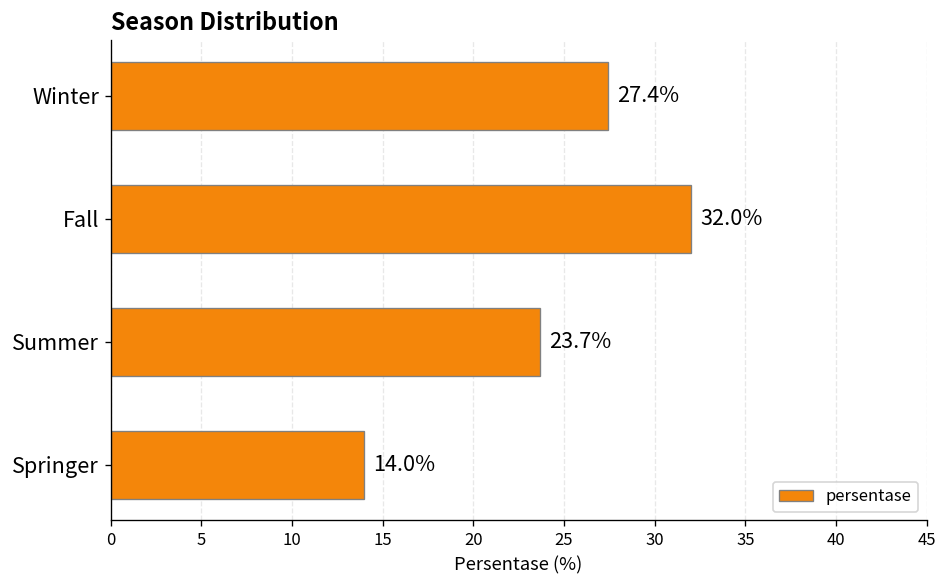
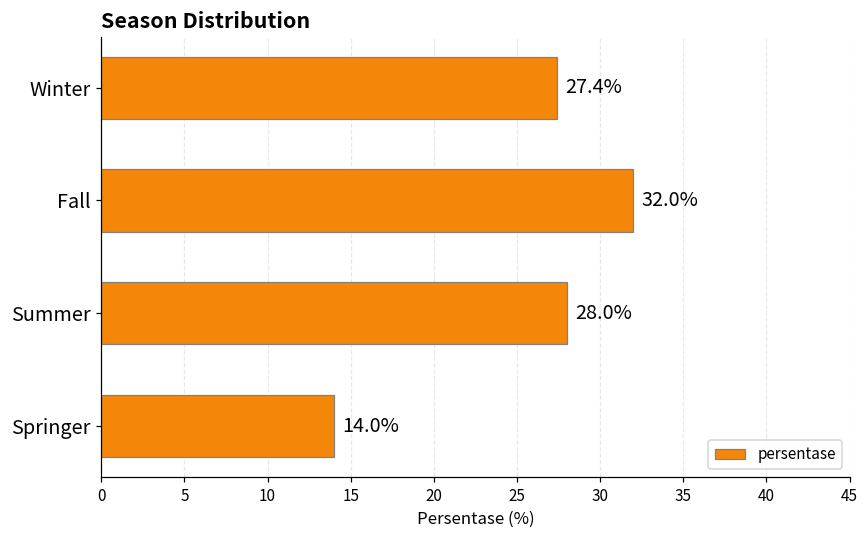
  {
    "Winter": "27.4%",
    "Fall": "32.0%",
-   "Summer": "23.7%",
+   "Summer": "28.0%",
    "Springer": "14.0%"
  }
